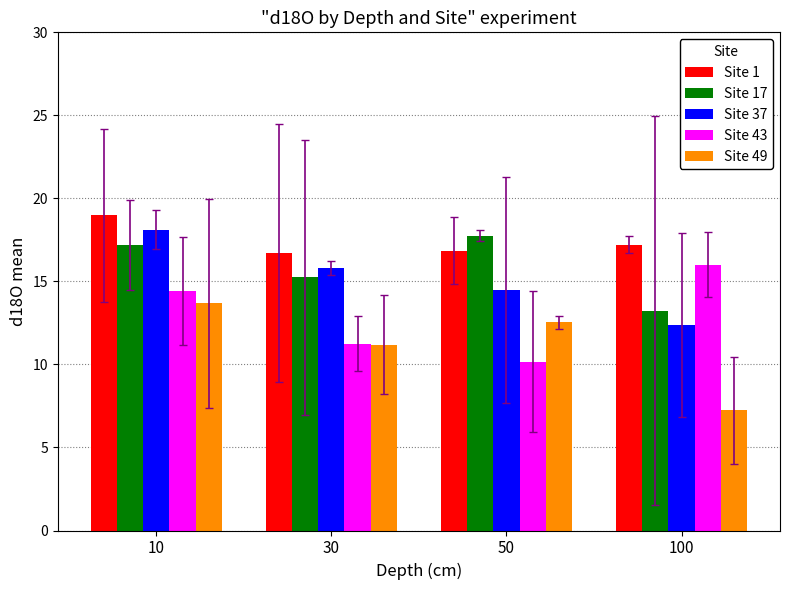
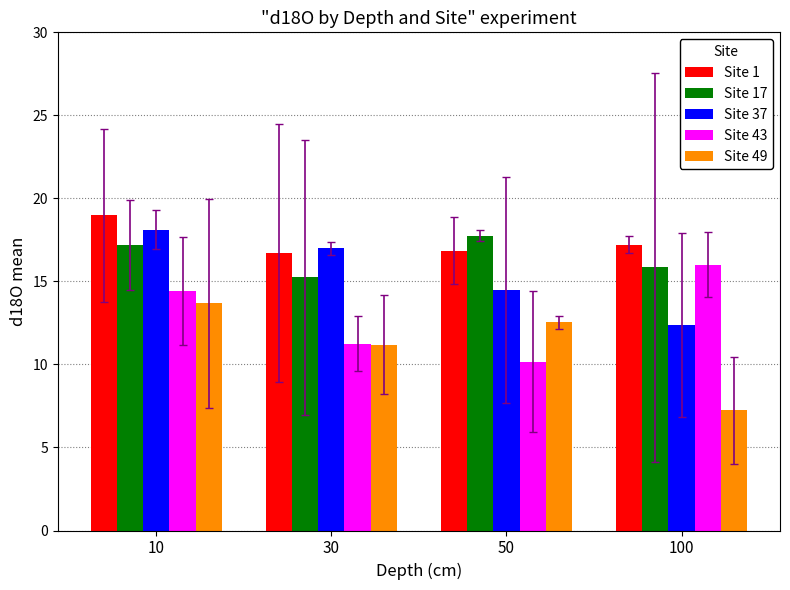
  {
    "Site 1": {
      "10": 19.0,
      "30": 16.7,
      "50": 16.9,
      "100": 17.2
    },
    "Site 17": {
      "10": 17.2,
      "30": 15.3,
      "50": 17.8,
-     "100": 13.2
+     "100": 15.8
    },
    "Site 37": {
      "10": 18.1,
-     "30": 15.8,
+     "30": 17.0,
      "50": 14.5,
      "100": 12.4
    },
    "Site 43": {
      "10": 14.4,
      "30": 11.2,
      "50": 10.2,
      "100": 16.0
    },
    "Site 49": {
      "10": 13.7,
      "30": 11.2,
      "50": 12.5,
      "100": 7.2
    }
  }
